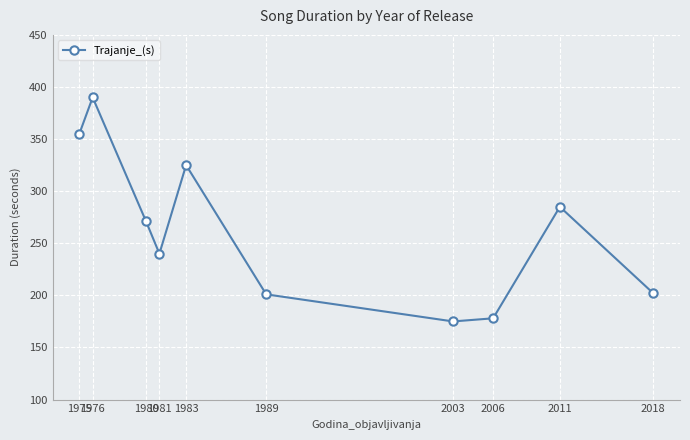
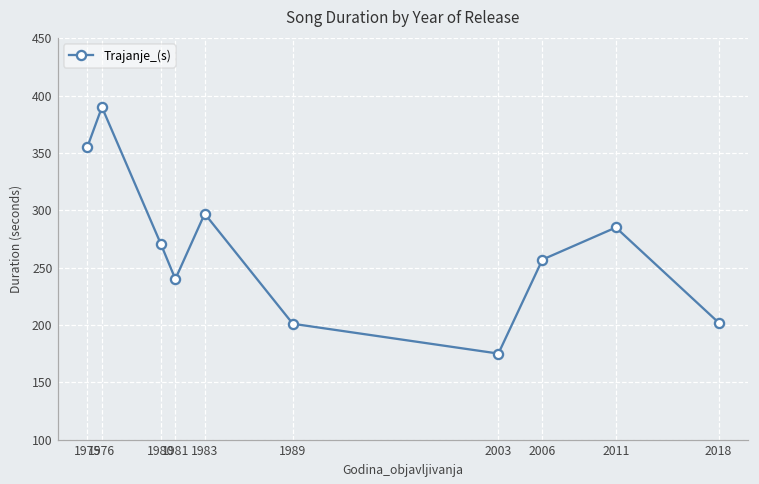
  {
-   "1983": 325,
+   "1983": 297,
    "1989": 201,
    "2003": 175,
-   "2006": 178,
+   "2006": 257,
    "2011": 285,
    "2018": 202
  }
